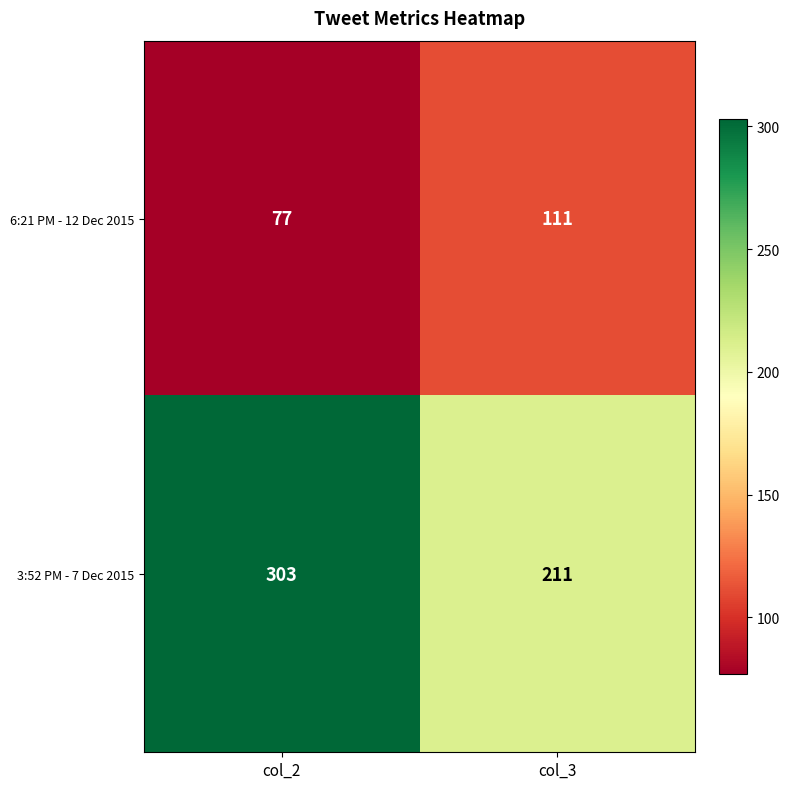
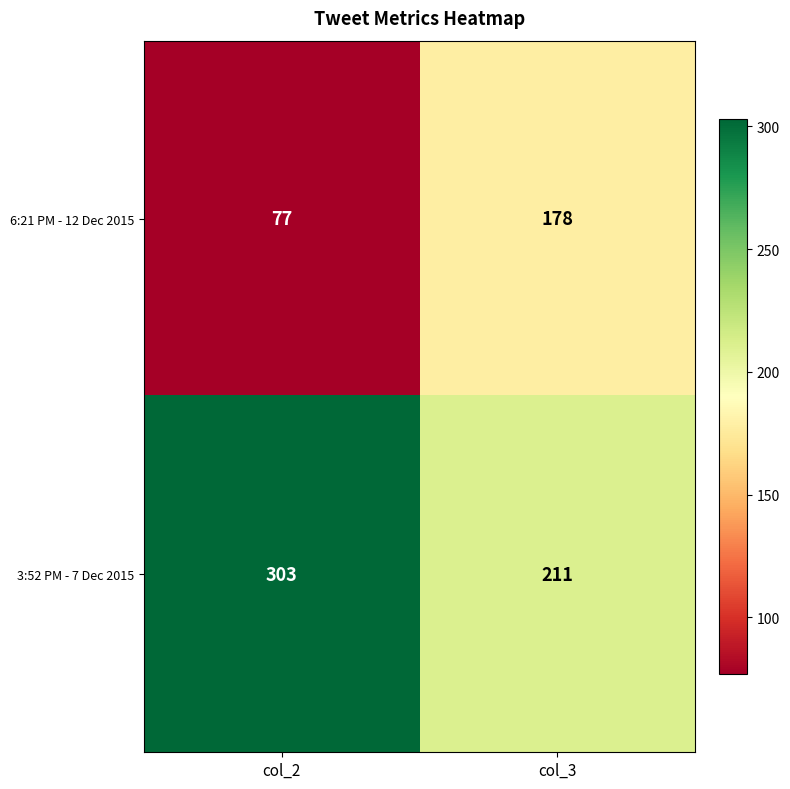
  {
    "6:21 PM - 12 Dec 2015": {
      "col_2": 77,
-     "col_3": 111
+     "col_3": 178
    },
    "3:52 PM - 7 Dec 2015": {
      "col_2": 303,
      "col_3": 211
    }
  }
